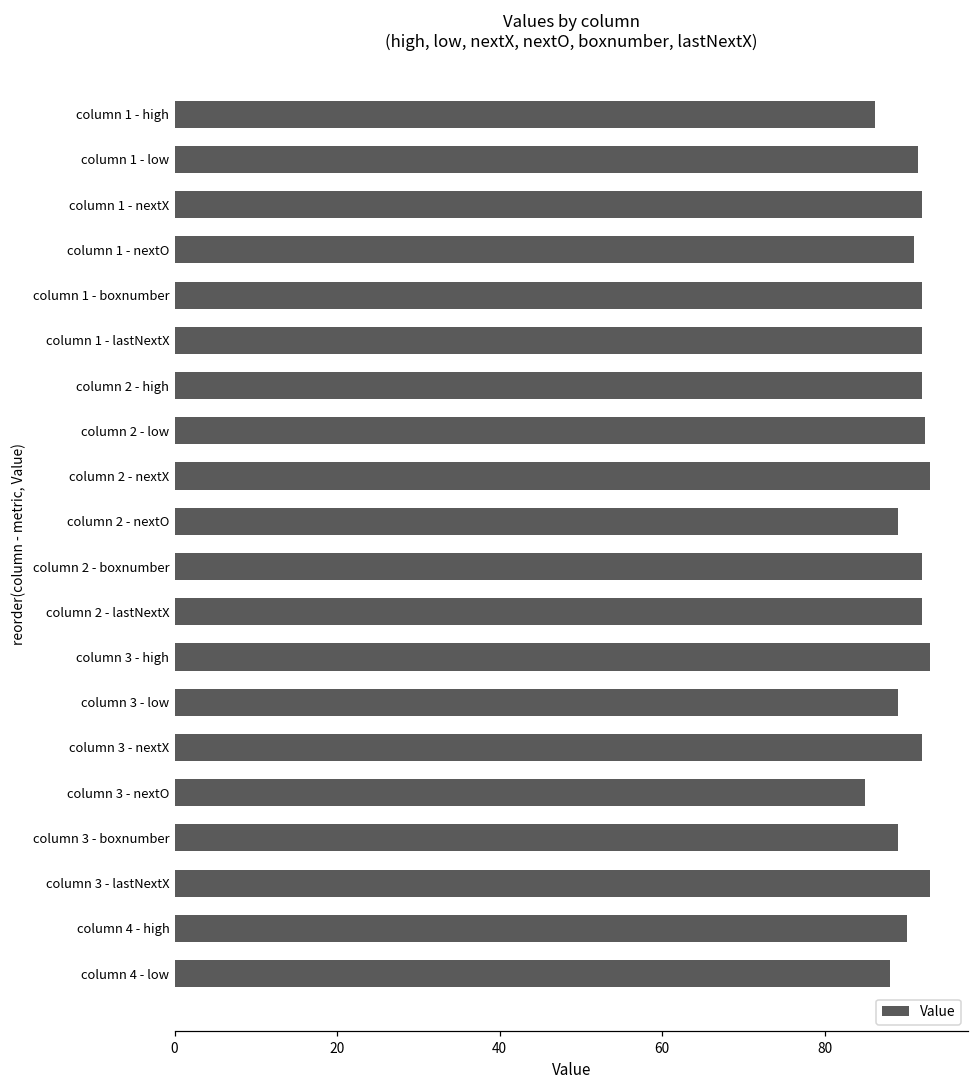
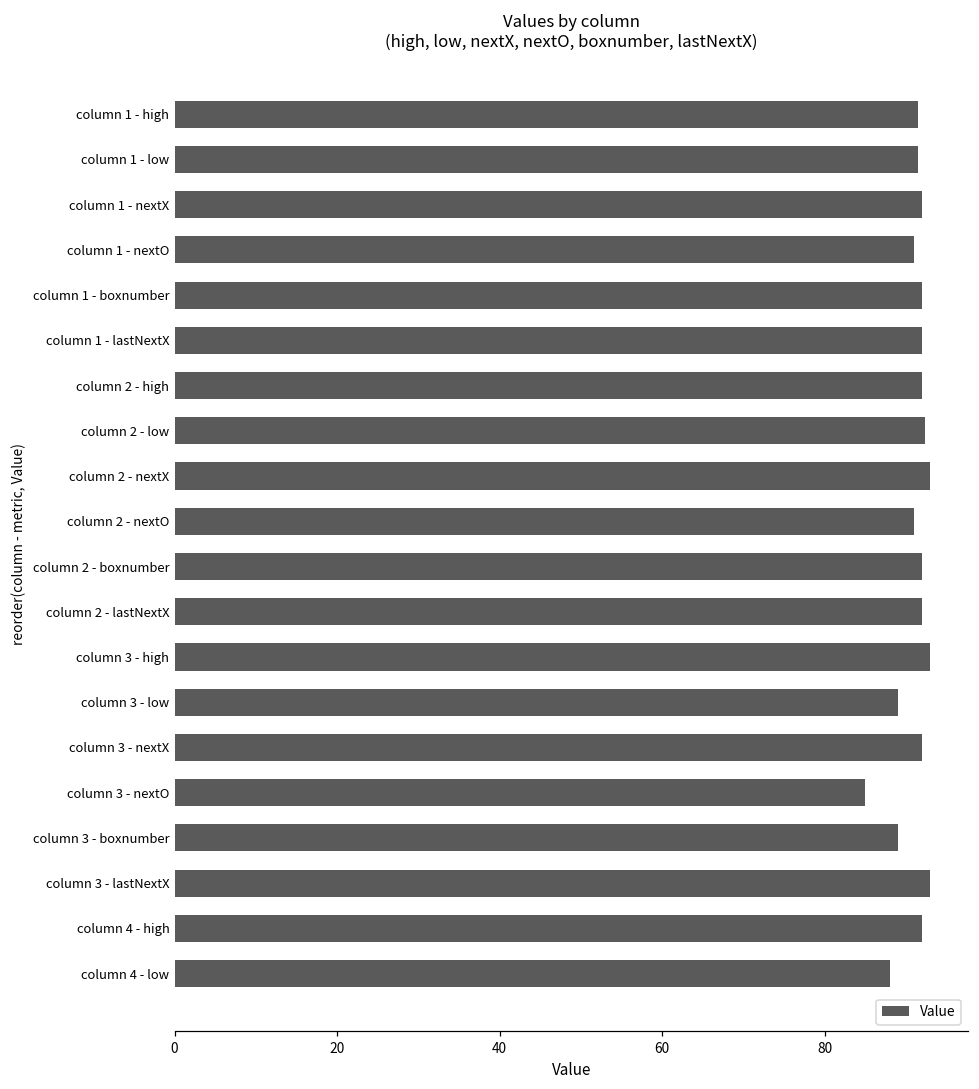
  {
-   "column 1 - high": 86,
+   "column 1 - high": 92,
    "column 1 - low": 92,
    "column 1 - nextX": 92,
    "column 1 - nextO": 91,
    "column 1 - boxnumber": 92,
    "column 1 - lastNextX": 92,
    "column 2 - high": 92,
    "column 2 - low": 92,
    "column 2 - nextX": 93,
-   "column 2 - nextO": 89,
+   "column 2 - nextO": 91,
    "column 2 - boxnumber": 92,
    "column 2 - lastNextX": 92,
    "column 3 - high": 93,
    "column 3 - low": 89,
    "column 3 - nextX": 92,
    "column 3 - nextO": 85,
    "column 3 - boxnumber": 89,
    "column 3 - lastNextX": 93,
-   "column 4 - high": 90,
+   "column 4 - high": 92,
    "column 4 - low": 88
  }
